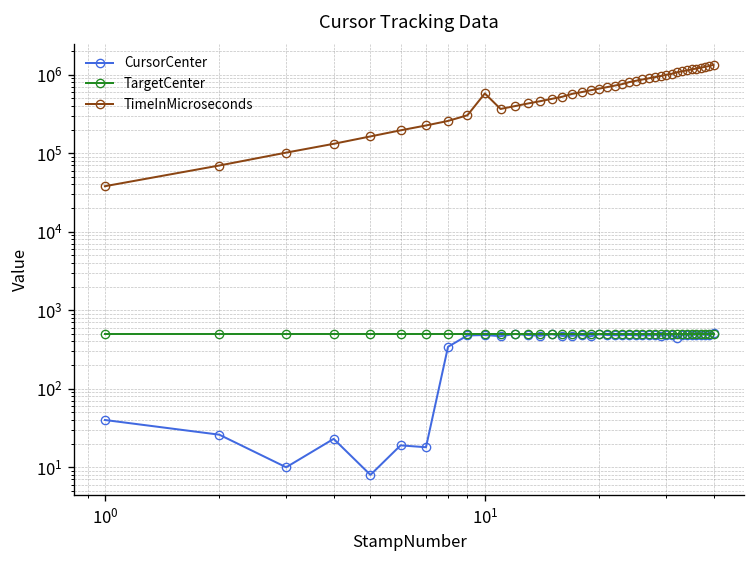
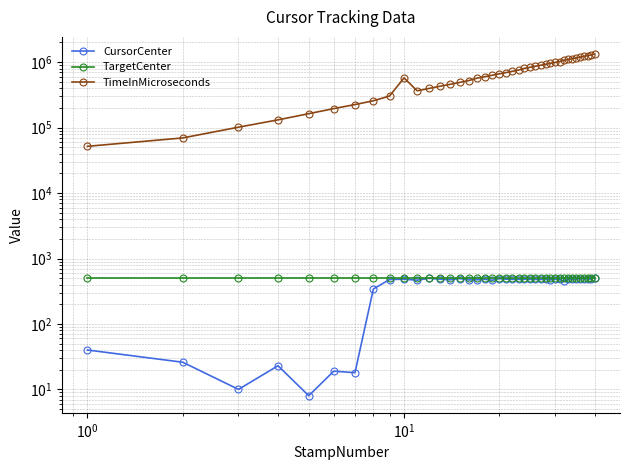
  {
    "CursorCenter": {
      "10^0": 40
    },
    "TargetCenter": {
      "10^0": 500
    },
    "TimeInMicroseconds": {
-     "10^0": 40000,
+     "10^0": 50000,
      "10^1": 600000
    }
  }
